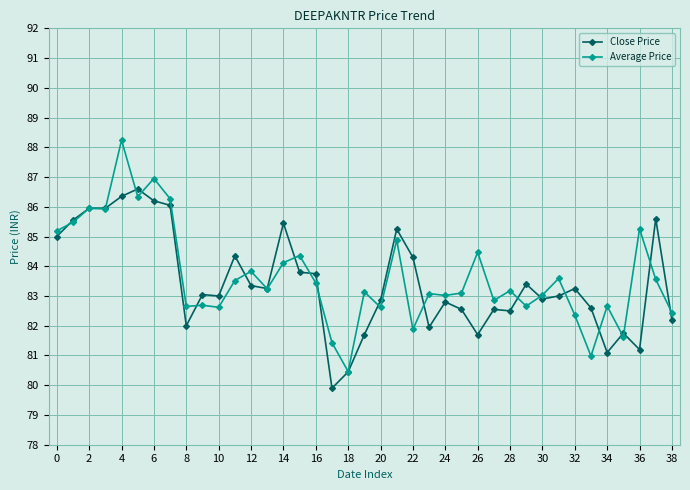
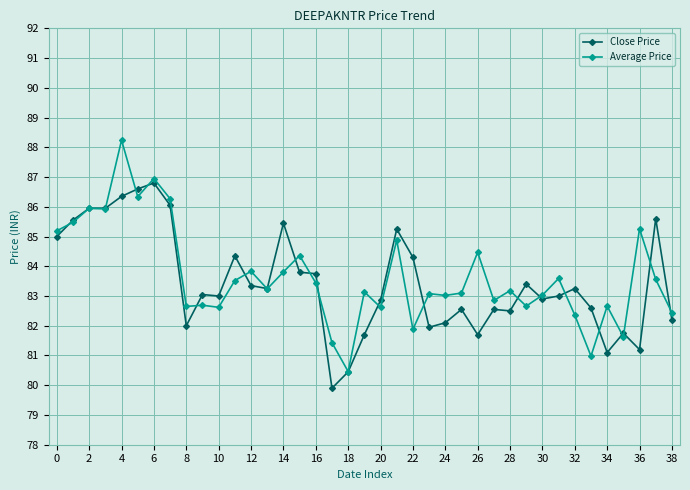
  {
    "Close Price": {
      "0": 85.0,
      "4": 86.4,
-     "6": 86.2,
+     "6": 86.8,
      "8": 82.0,
      "10": 83.0,
      "12": 83.4,
      "14": 85.5,
      "16": 83.8,
      "20": 82.9,
      "22": 84.3,
-     "24": 82.8,
+     "24": 82.1,
      "26": 81.7,
      "28": 82.5,
      "30": 82.9,
      "32": 83.3,
      "34": 81.1,
      "36": 81.2,
      "38": 82.2
    },
    "Average Price": {
      "0": 85.2,
      "4": 88.2,
      "6": 87.0,
      "8": 82.7,
      "10": 82.6,
      "12": 83.8,
-     "14": 84.1,
+     "14": 83.8,
      "16": 83.4,
      "20": 82.6,
      "22": 81.9,
      "24": 83.0,
      "26": 84.5,
      "28": 83.2,
      "30": 83.0,
      "32": 82.4,
      "34": 82.7,
      "36": 85.3,
      "38": 82.4
    }
  }
